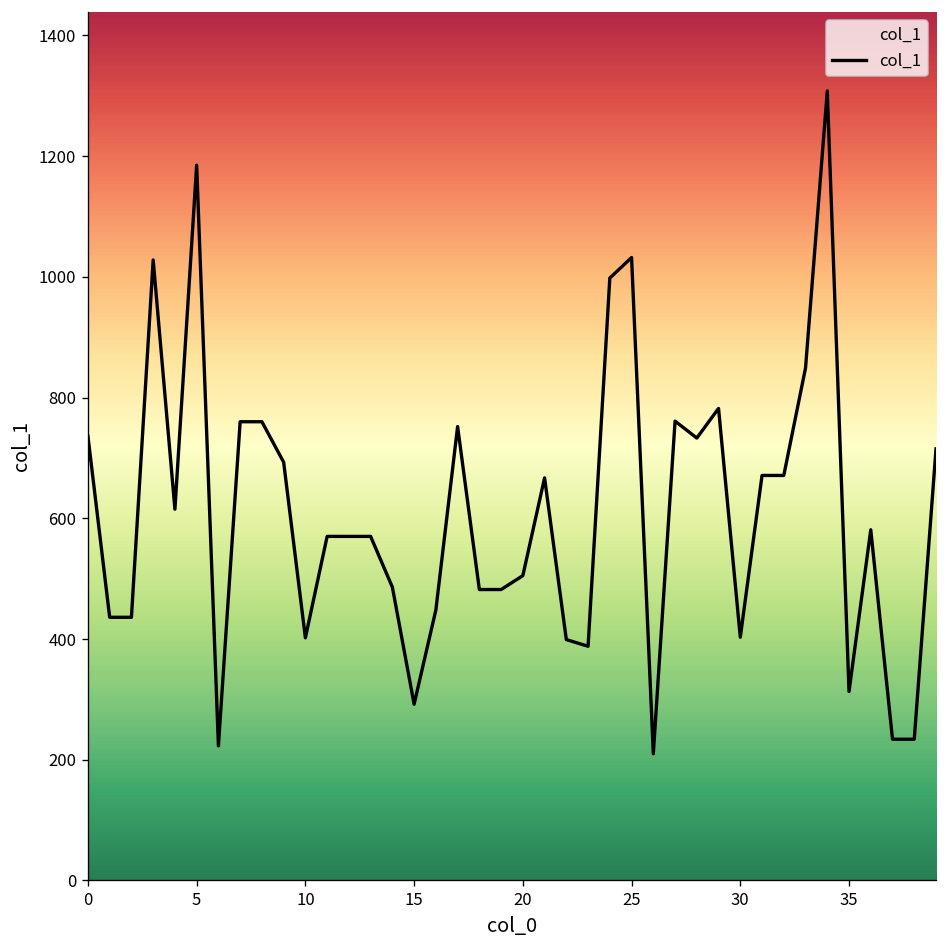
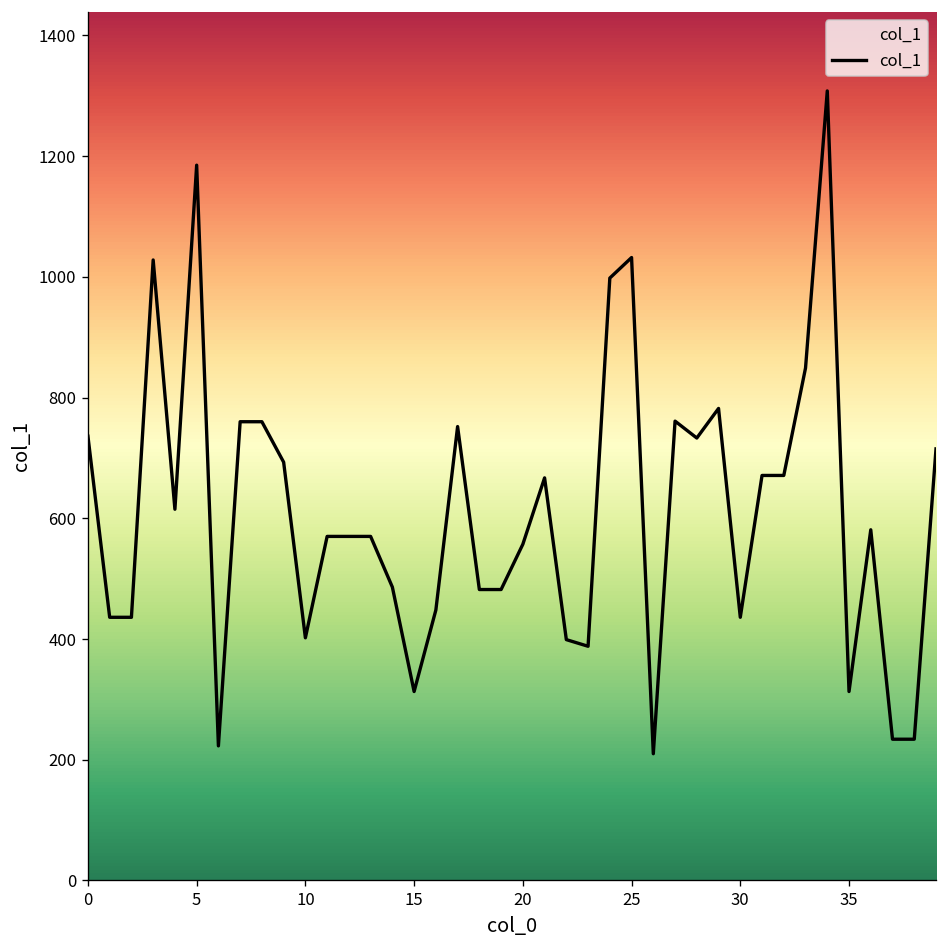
  {
    "0": 740,
    "5": 1190,
    "10": 400,
-   "15": 290,
-   "20": 510,
+   "15": 310,
+   "20": 560,
    "25": 1030,
-   "30": 400,
+   "30": 440,
    "35": 310
  }
